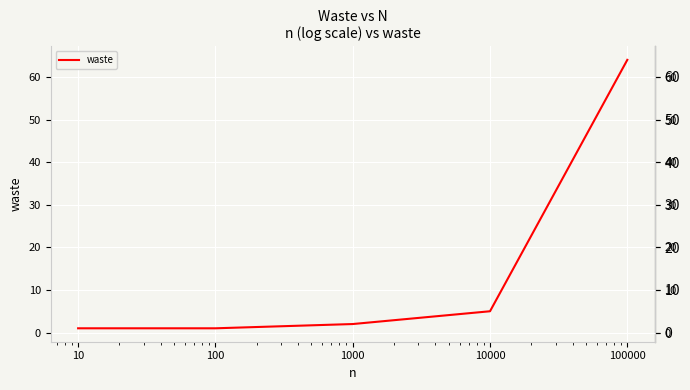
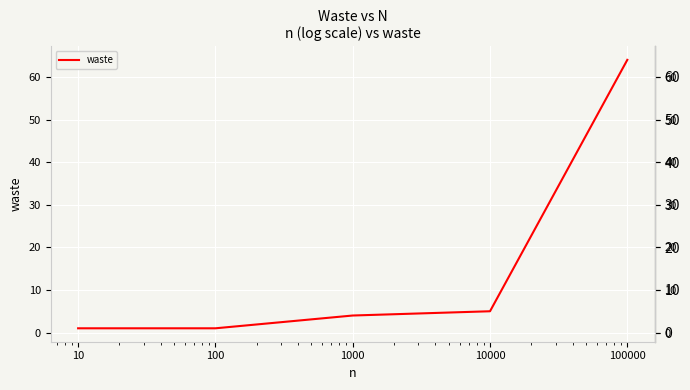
  {
    "10": 1,
    "100": 1,
-   "1000": 2,
+   "1000": 4,
    "10000": 5,
    "100000": 64
  }
